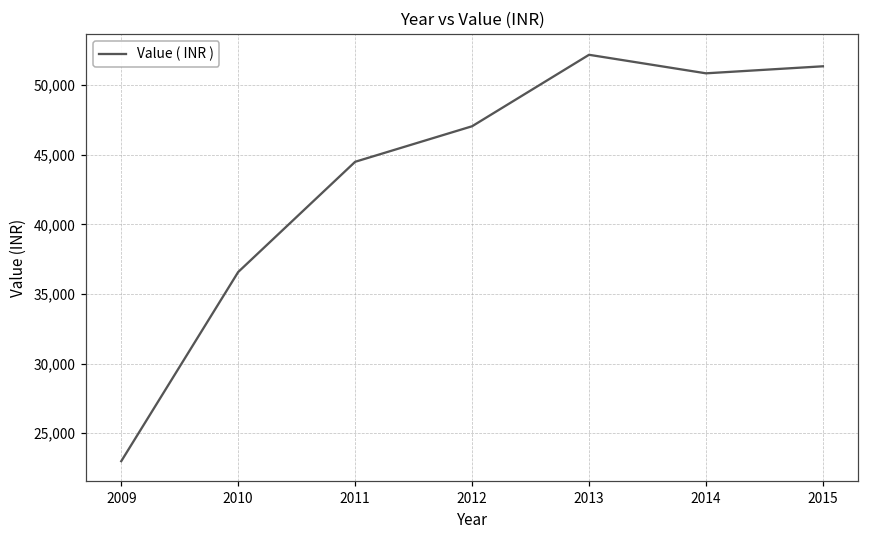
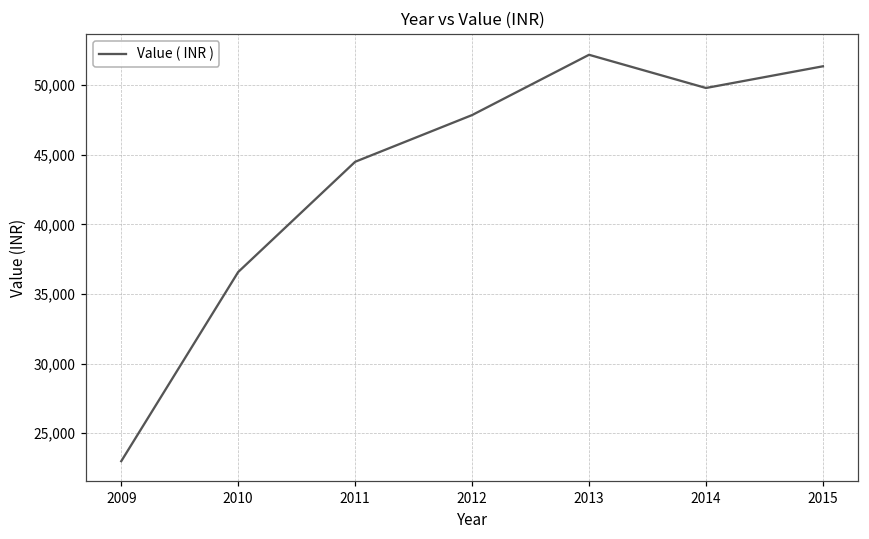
  {
    "2009": "23,000",
    "2010": "36,600",
    "2011": "44,500",
-   "2012": "47,000",
+   "2012": "47,800",
    "2013": "52,200",
-   "2014": "50,800",
+   "2014": "49,800",
    "2015": "51,300"
  }
